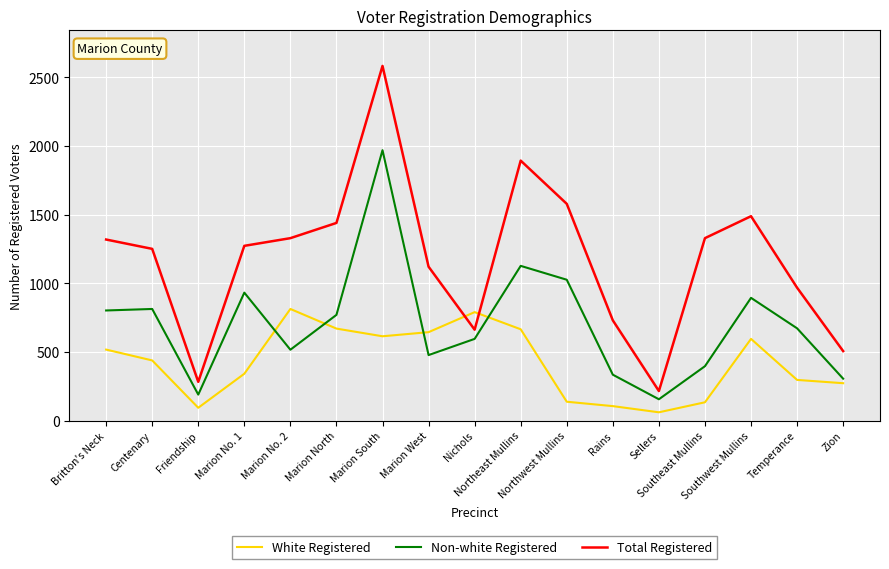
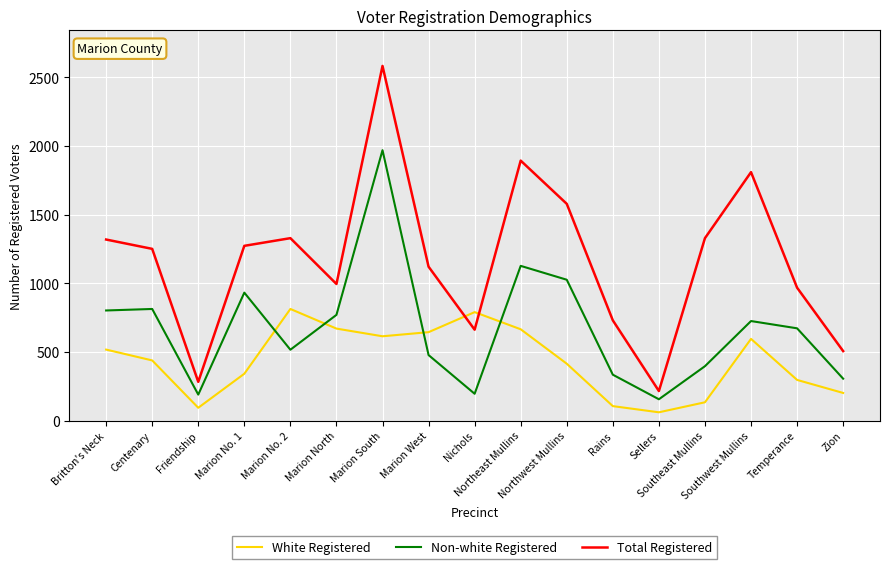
  {
    "White Registered": {
      "Britton's Neck": 520,
      "Centenary": 440,
      "Friendship": 90,
      "Marion No. 1": 340,
      "Marion No. 2": 810,
      "Marion North": 670,
      "Marion South": 610,
      "Marion West": 640,
      "Nichols": 790,
      "Northeast Mullins": 670,
-     "Northwest Mullins": 140,
+     "Northwest Mullins": 410,
      "Rains": 110,
      "Sellers": 60,
      "Southeast Mullins": 130,
      "Southwest Mullins": 600,
      "Temperance": 300,
-     "Zion": 270
+     "Zion": 200
    },
    "Non-white Registered": {
      "Britton's Neck": 800,
      "Centenary": 810,
      "Friendship": 190,
      "Marion No. 1": 930,
      "Marion No. 2": 520,
      "Marion North": 770,
      "Marion South": 1970,
      "Marion West": 480,
-     "Nichols": 600,
+     "Nichols": 200,
      "Northeast Mullins": 1130,
      "Northwest Mullins": 1030,
      "Rains": 330,
      "Sellers": 160,
      "Southeast Mullins": 400,
-     "Southwest Mullins": 890,
+     "Southwest Mullins": 730,
      "Temperance": 670,
      "Zion": 310
    },
    "Total Registered": {
      "Britton's Neck": 1320,
      "Centenary": 1250,
      "Friendship": 280,
      "Marion No. 1": 1270,
      "Marion No. 2": 1330,
-     "Marion North": 1440,
+     "Marion North": 1000,
      "Marion South": 2580,
      "Marion West": 1120,
      "Nichols": 660,
      "Northeast Mullins": 1890,
      "Northwest Mullins": 1580,
      "Rains": 730,
      "Sellers": 220,
      "Southeast Mullins": 1330,
-     "Southwest Mullins": 1490,
+     "Southwest Mullins": 1810,
      "Temperance": 970,
      "Zion": 510
    }
  }
